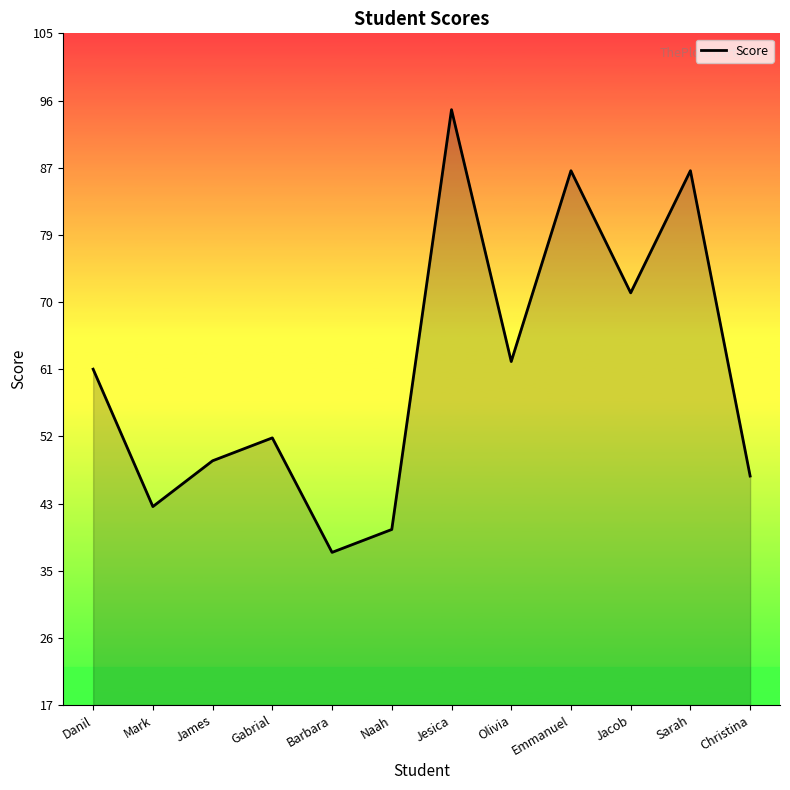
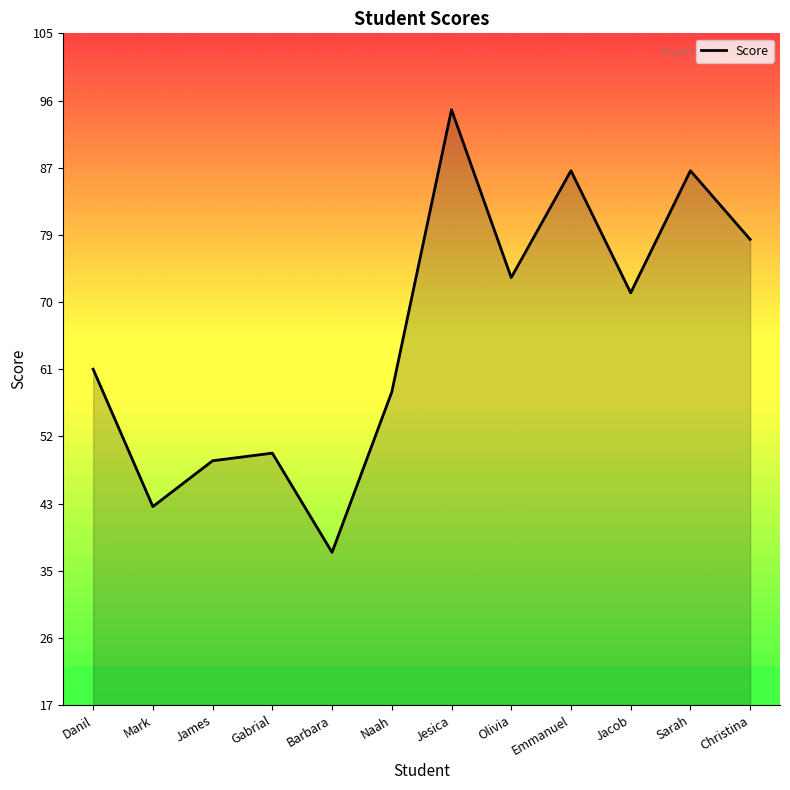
  {
    "Danil": 61,
    "Mark": 43,
    "James": 49,
-   "Gabrial": 52,
+   "Gabrial": 50,
    "Barbara": 37,
-   "Naah": 40,
+   "Naah": 58,
    "Jesica": 95,
-   "Olivia": 62,
+   "Olivia": 73,
    "Emmanuel": 87,
    "Jacob": 71,
    "Sarah": 87,
-   "Christina": 47
+   "Christina": 78
  }
